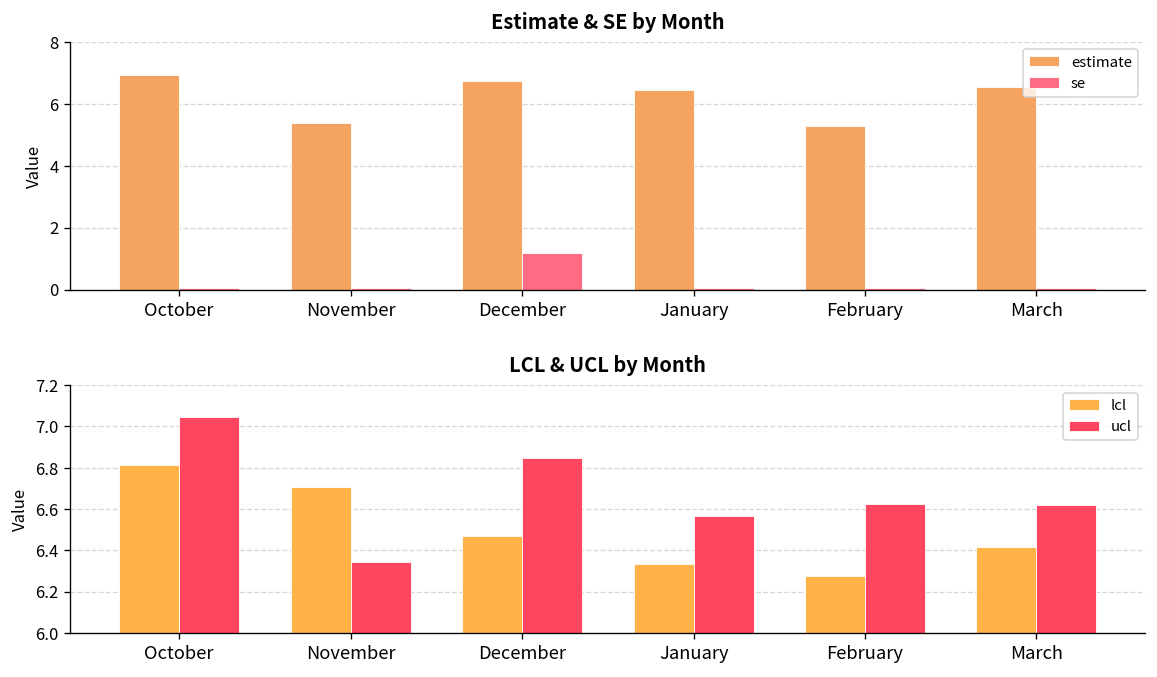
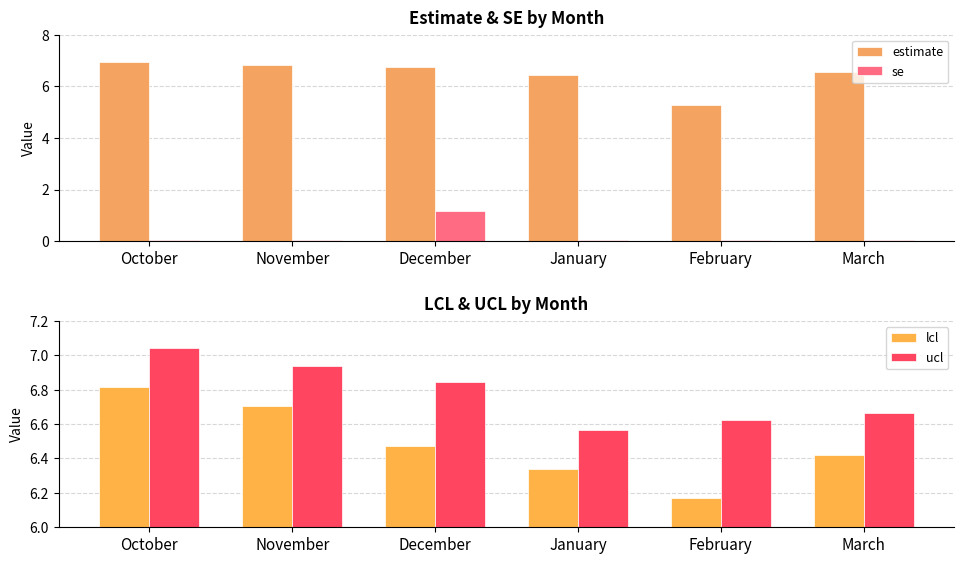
  {
    "Estimate & SE by Month": {
      "estimate": {
        "October": 6.9,
-       "November": 5.4,
+       "November": 6.8,
        "December": 6.7,
        "January": 6.5,
        "February": 5.3,
        "March": 6.5
      },
      "se": {
        "December": 1.2
      }
    },
    "LCL & UCL by Month": {
      "lcl": {
        "October": 6.81,
        "November": 6.71,
        "December": 6.47,
        "January": 6.34,
-       "February": 6.28,
+       "February": 6.17,
        "March": 6.42
      },
      "ucl": {
        "October": 7.04,
-       "November": 6.34,
+       "November": 6.94,
        "December": 6.85,
        "January": 6.57,
        "February": 6.63,
-       "March": 6.62
+       "March": 6.67
      }
    }
  }
